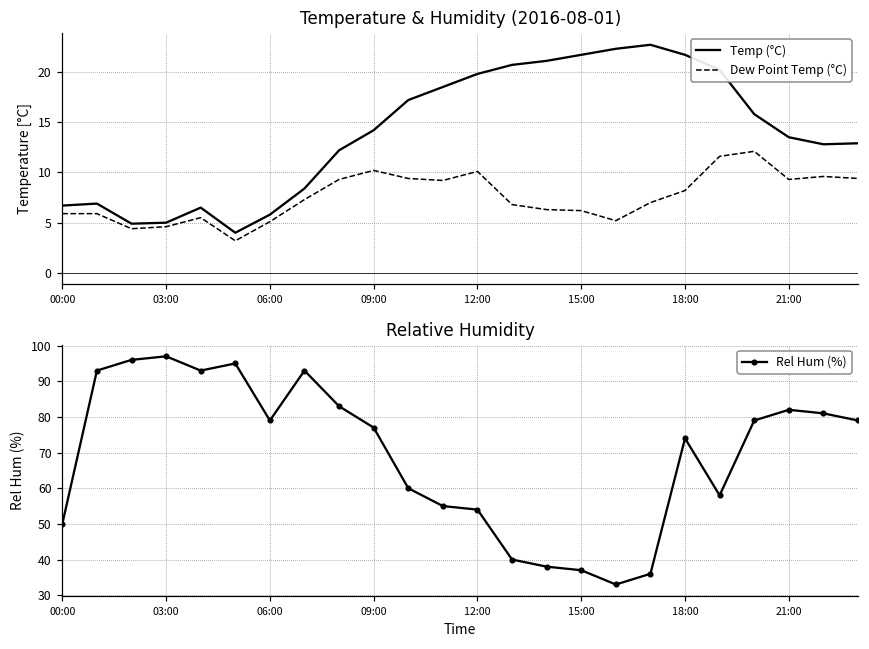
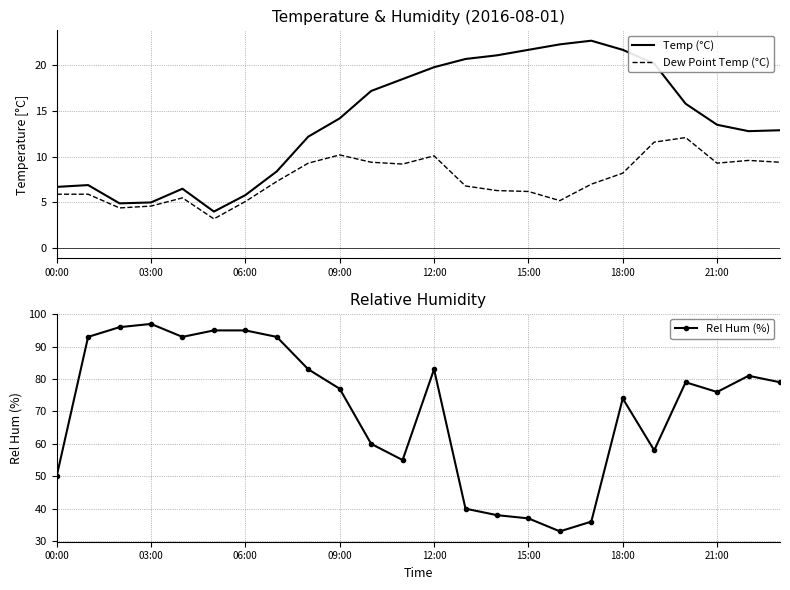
  {
    "Relative Humidity": {
      "00:00": 50,
      "03:00": 97,
-     "06:00": 79,
+     "06:00": 95,
      "09:00": 77,
-     "12:00": 54,
+     "12:00": 83,
      "15:00": 37,
      "18:00": 74,
-     "21:00": 82
+     "21:00": 76
    }
  }
